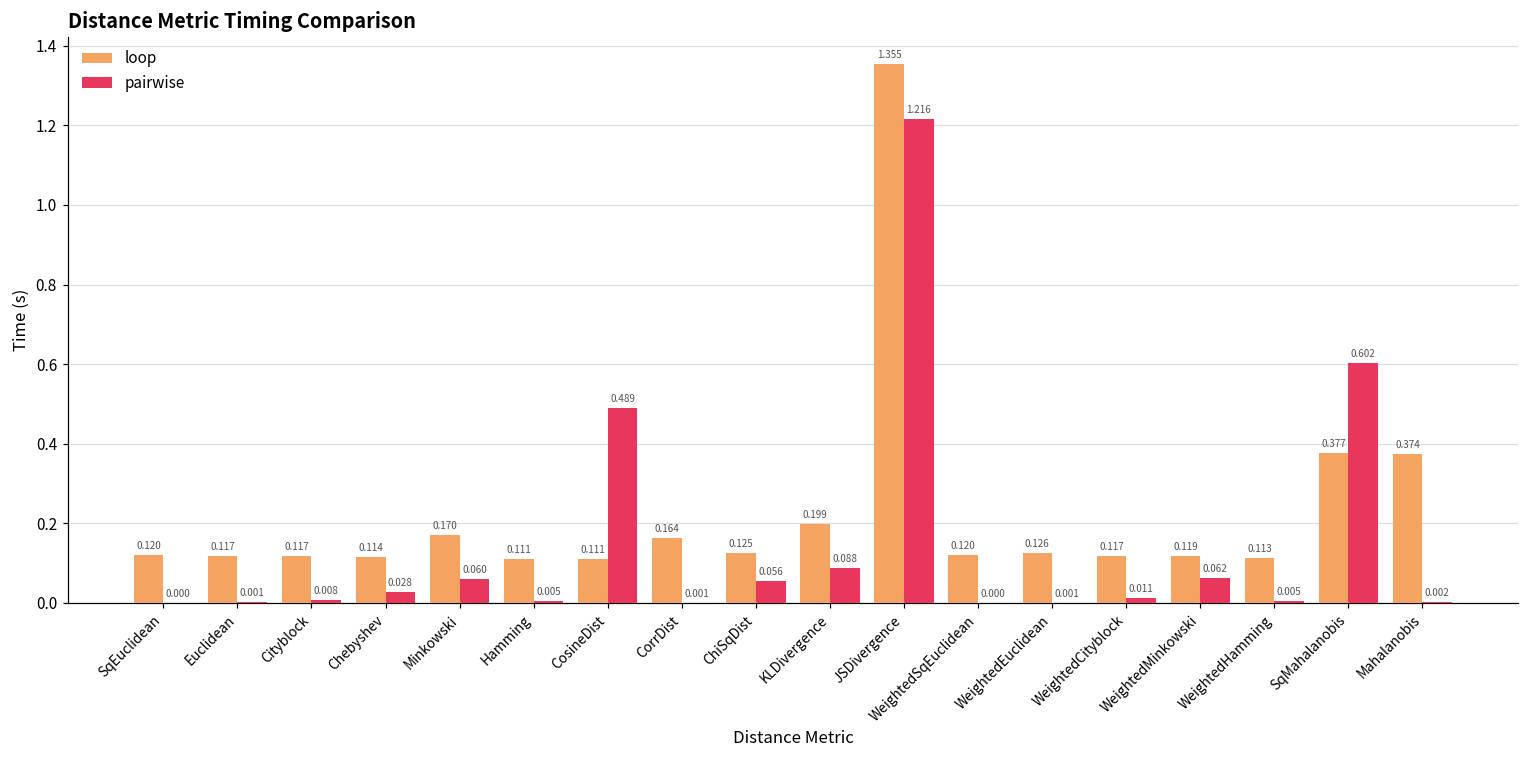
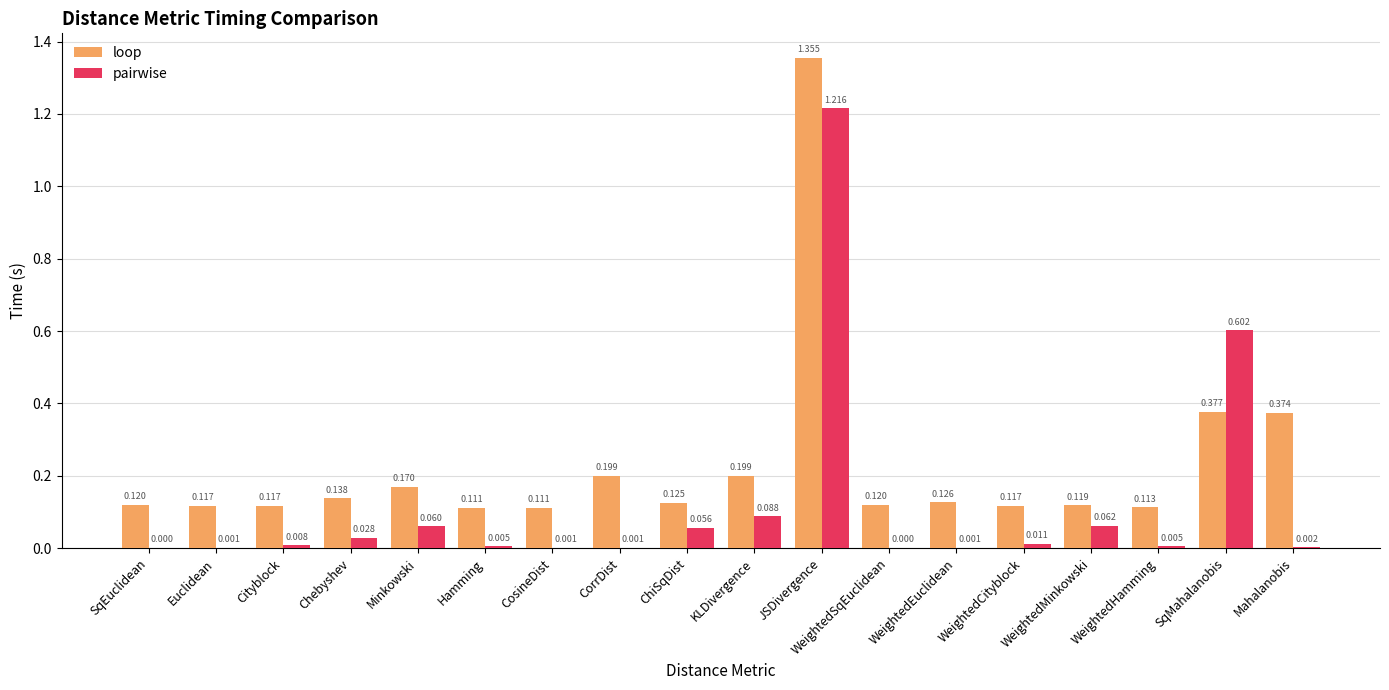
  {
    "loop": {
      "SqEuclidean": 0.120,
      "Euclidean": 0.117,
      "Cityblock": 0.117,
-     "Chebyshev": 0.114,
+     "Chebyshev": 0.138,
      "Minkowski": 0.170,
      "Hamming": 0.111,
      "CosineDist": 0.111,
-     "CorrDist": 0.164,
+     "CorrDist": 0.199,
      "ChiSqDist": 0.125,
      "KLDivergence": 0.199,
      "JSDivergence": 1.355,
      "WeightedSqEuclidean": 0.120,
      "WeightedEuclidean": 0.126,
      "WeightedCityblock": 0.117,
      "WeightedMinkowski": 0.119,
      "WeightedHamming": 0.113,
      "SqMahalanobis": 0.377,
      "Mahalanobis": 0.374
    },
    "pairwise": {
      "SqEuclidean": 0.000,
      "Euclidean": 0.001,
      "Cityblock": 0.008,
      "Chebyshev": 0.028,
      "Minkowski": 0.060,
      "Hamming": 0.005,
-     "CosineDist": 0.489,
+     "CosineDist": 0.001,
      "CorrDist": 0.001,
      "ChiSqDist": 0.056,
      "KLDivergence": 0.088,
      "JSDivergence": 1.216,
      "WeightedSqEuclidean": 0.000,
      "WeightedEuclidean": 0.001,
      "WeightedCityblock": 0.011,
      "WeightedMinkowski": 0.062,
      "WeightedHamming": 0.005,
      "SqMahalanobis": 0.602,
      "Mahalanobis": 0.002
    }
  }
